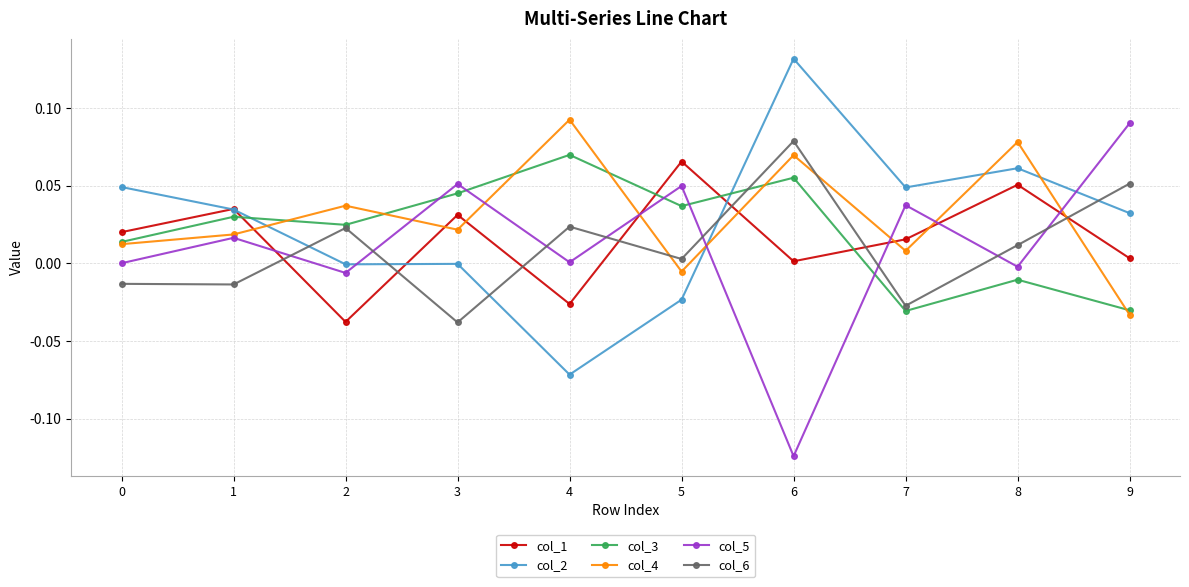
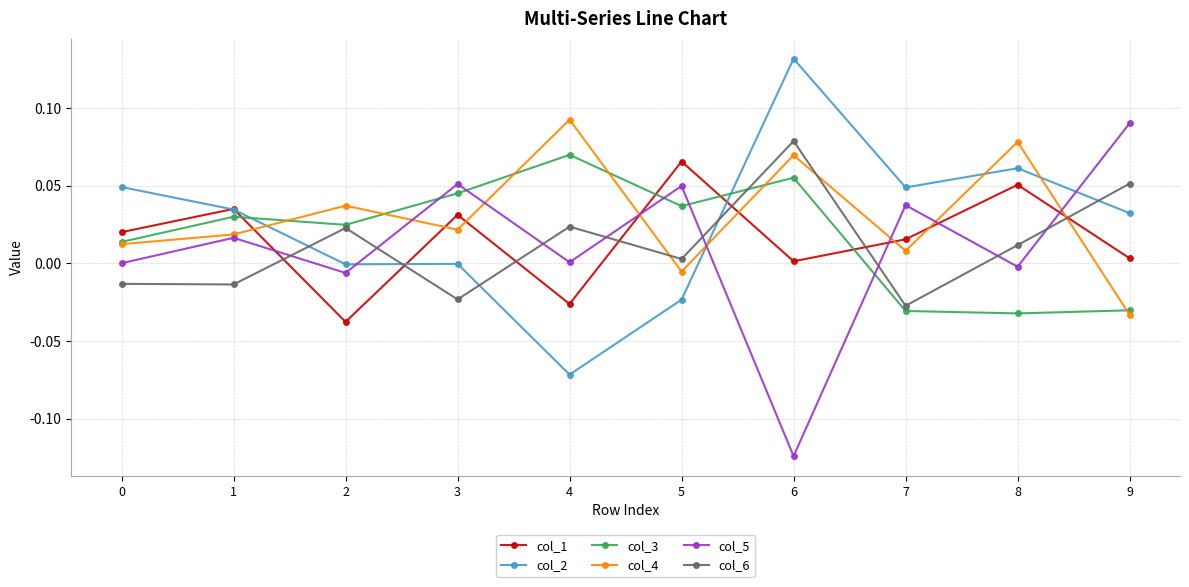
  {
    "col_1": {
      "0": 0.020,
      "2": -0.038,
      "3": 0.031,
      "4": -0.026,
      "5": 0.066,
      "6": 0.001,
      "7": 0.015,
      "8": 0.051,
      "9": 0.003
    },
    "col_2": {
      "0": 0.049,
      "2": -0.001,
      "3": 0.000,
      "4": -0.072,
      "5": -0.023,
      "6": 0.132,
      "7": 0.049,
      "8": 0.061,
      "9": 0.032
    },
    "col_3": {
      "1": 0.030,
      "2": 0.025,
      "3": 0.045,
      "4": 0.070,
      "5": 0.037,
      "6": 0.055,
      "7": -0.031,
-     "8": -0.010,
+     "8": -0.032,
      "9": -0.030
    },
    "col_4": {
      "1": 0.019,
      "2": 0.037,
      "3": 0.022,
      "4": 0.093,
      "5": -0.005,
      "6": 0.070,
      "7": 0.008,
      "8": 0.078,
      "9": -0.033
    },
    "col_5": {
      "0": 0.000,
      "1": 0.016,
      "2": -0.006,
      "3": 0.051,
      "4": 0.001,
      "5": 0.050,
      "6": -0.124,
      "7": 0.037,
      "8": -0.002,
      "9": 0.090
    },
    "col_6": {
      "0": -0.013,
      "1": -0.014,
      "2": 0.023,
-     "3": -0.038,
+     "3": -0.023,
      "4": 0.024,
      "5": 0.003,
      "6": 0.079,
      "7": -0.027,
      "8": 0.012,
      "9": 0.051
    }
  }
